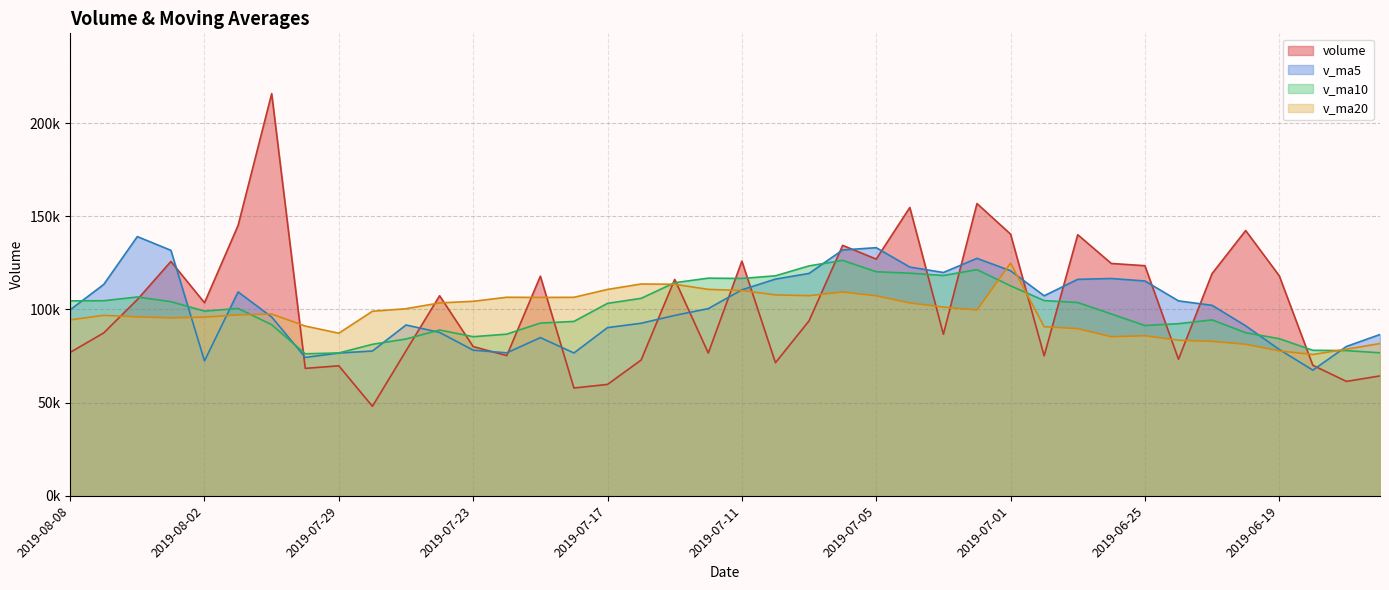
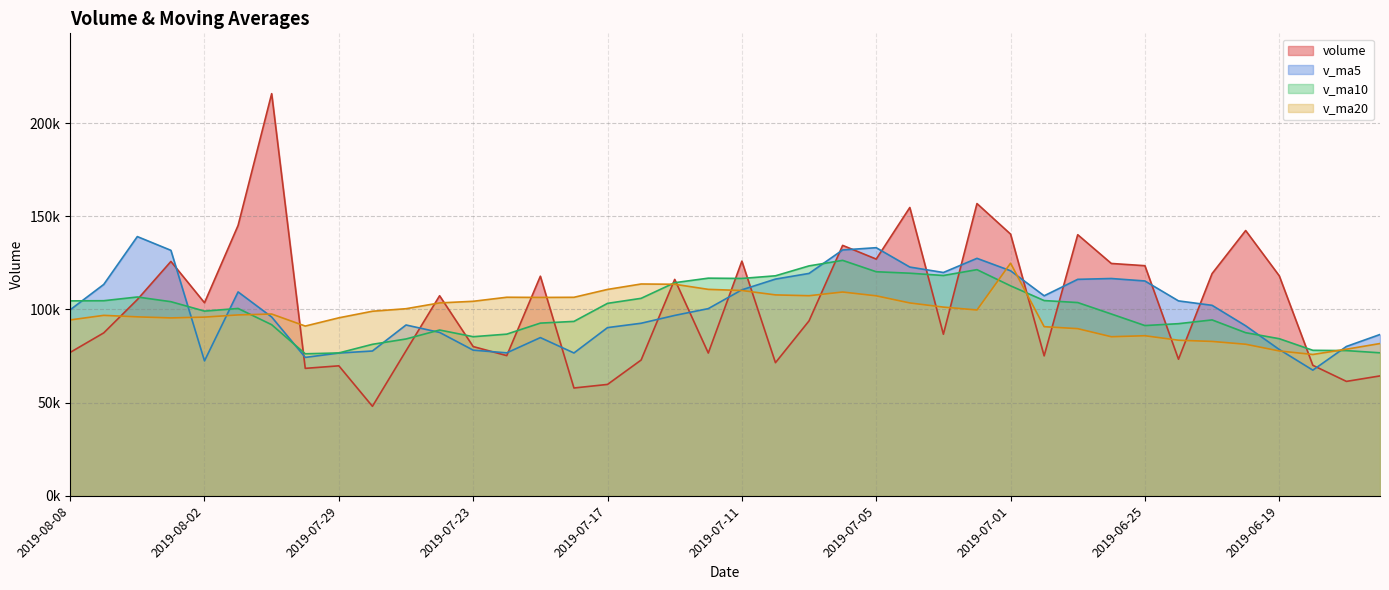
  {
    "volume": {
      "2019-08-08": 77000,
      "2019-08-02": 104000,
      "2019-07-29": 70000,
      "2019-07-23": 80000,
      "2019-07-17": 60000,
      "2019-07-11": 126000,
      "2019-07-05": 127000,
      "2019-07-01": 140000,
      "2019-06-25": 123000,
      "2019-06-19": 118000
    },
    "v_ma5": {
      "2019-08-08": 100000,
      "2019-08-02": 72000,
      "2019-07-23": 78000,
      "2019-07-17": 90000,
      "2019-07-05": 133000,
      "2019-07-01": 121000,
      "2019-06-25": 115000
    },
    "v_ma10": {
      "2019-08-08": 105000,
      "2019-08-02": 99000,
      "2019-07-23": 85000,
      "2019-07-17": 103000,
      "2019-07-11": 117000,
      "2019-07-05": 120000,
      "2019-07-01": 113000,
      "2019-06-25": 91000,
      "2019-06-19": 84000
    },
    "v_ma20": {
      "2019-08-08": 94000,
      "2019-08-02": 96000,
-     "2019-07-29": 87000,
+     "2019-07-29": 96000,
      "2019-07-23": 104000,
      "2019-07-17": 111000,
      "2019-07-05": 107000,
      "2019-07-01": 125000,
      "2019-06-25": 86000
    }
  }
